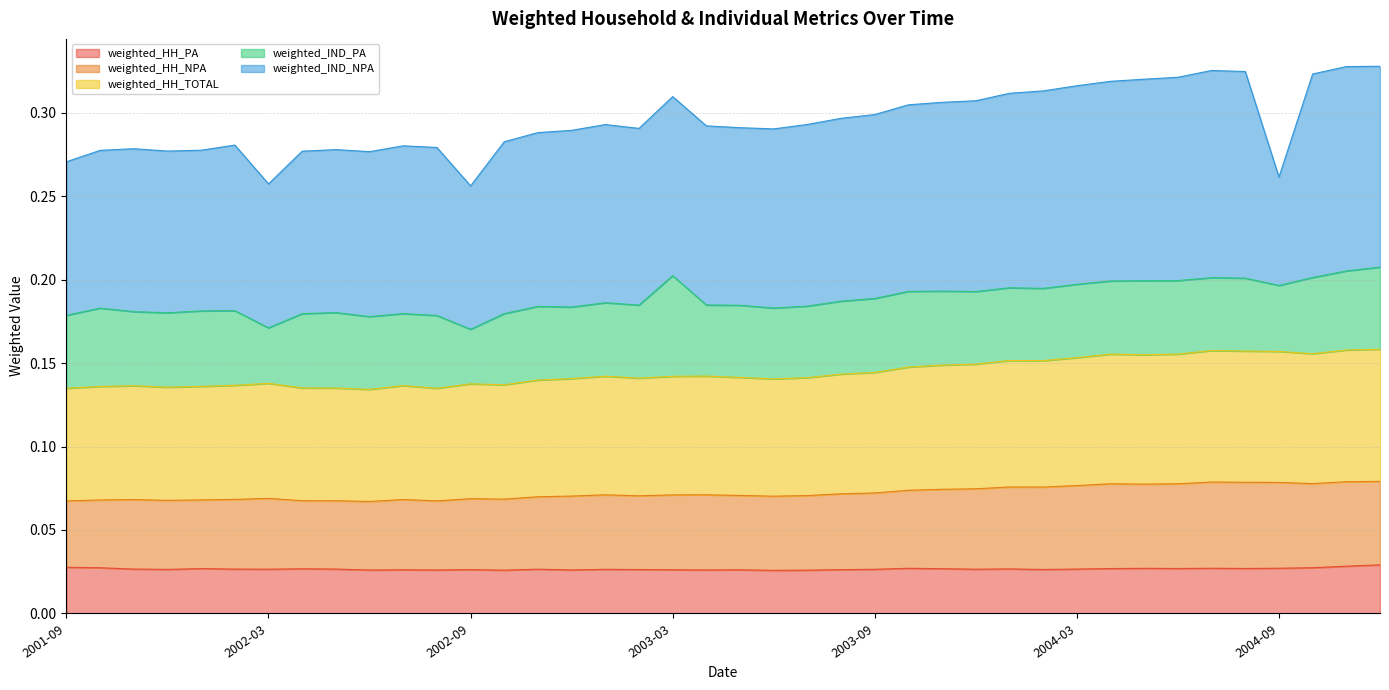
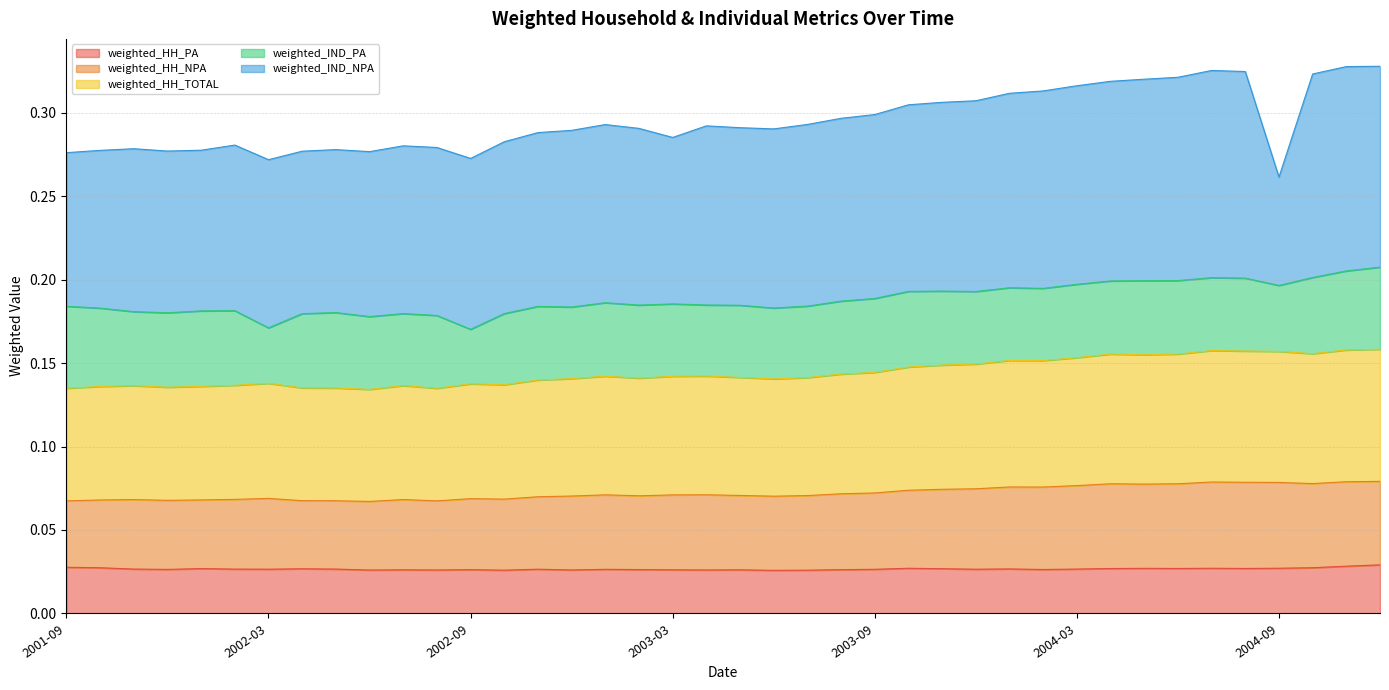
  {
    "weighted_HH_TOTAL": {
      "2001-09": 0.067,
      "2002-03": 0.069,
      "2002-09": 0.069,
      "2003-03": 0.071,
      "2003-09": 0.072,
      "2004-03": 0.077,
      "2004-09": 0.078
    },
    "weighted_IND_PA": {
-     "2001-09": 0.044,
+     "2001-09": 0.049,
      "2002-03": 0.033,
      "2002-09": 0.033,
-     "2003-03": 0.060,
+     "2003-03": 0.043,
      "2003-09": 0.044,
      "2004-03": 0.044,
      "2004-09": 0.040
    },
    "weighted_IND_NPA": {
      "2001-09": 0.092,
-     "2002-03": 0.086,
-     "2002-09": 0.086,
-     "2003-03": 0.107,
+     "2002-03": 0.101,
+     "2002-09": 0.102,
+     "2003-03": 0.100,
      "2003-09": 0.110,
      "2004-03": 0.119,
      "2004-09": 0.065
    }
  }
